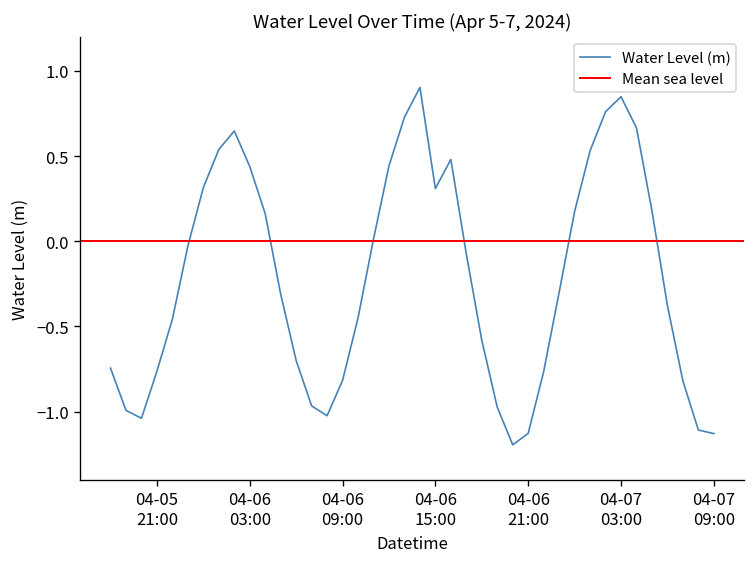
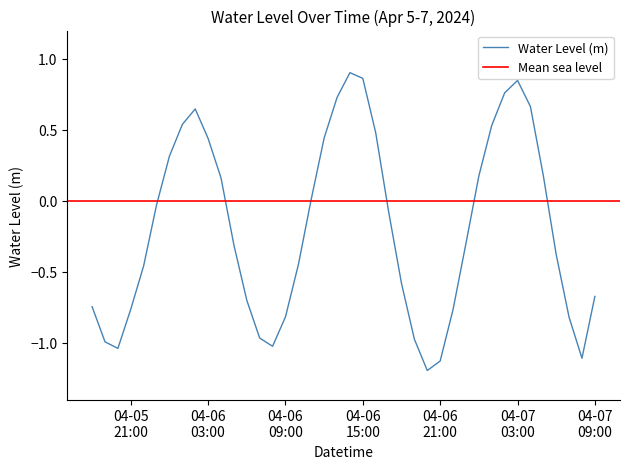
  {
    "04-05 21:00": -0.76,
    "04-06 03:00": 0.44,
    "04-06 09:00": -0.82,
-   "04-06 15:00": 0.31,
+   "04-06 15:00": 0.86,
    "04-06 21:00": -1.13,
    "04-07 03:00": 0.85,
-   "04-07 09:00": -1.13
+   "04-07 09:00": -0.67
  }
